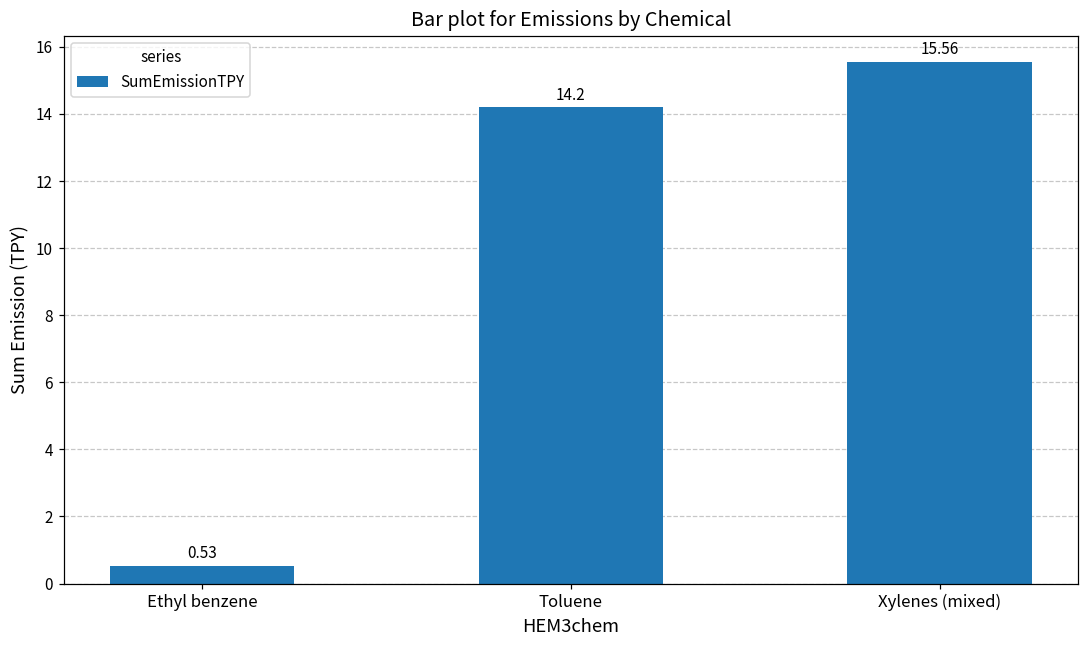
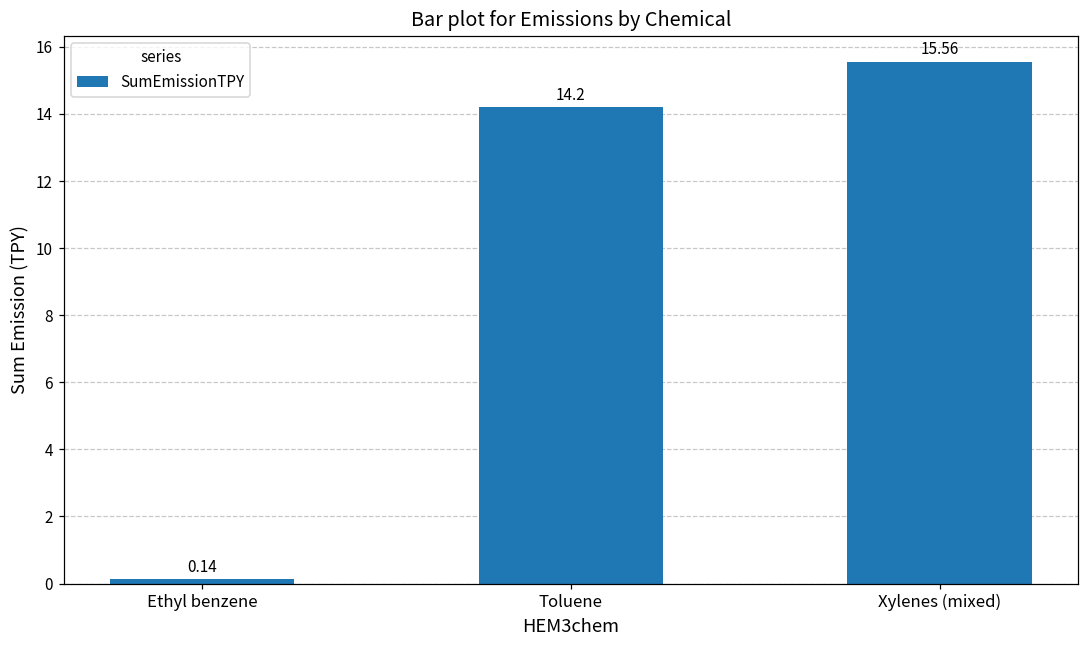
  {
-   "Ethyl benzene": 0.53,
+   "Ethyl benzene": 0.14,
    "Toluene": 14.2,
    "Xylenes (mixed)": 15.56
  }
